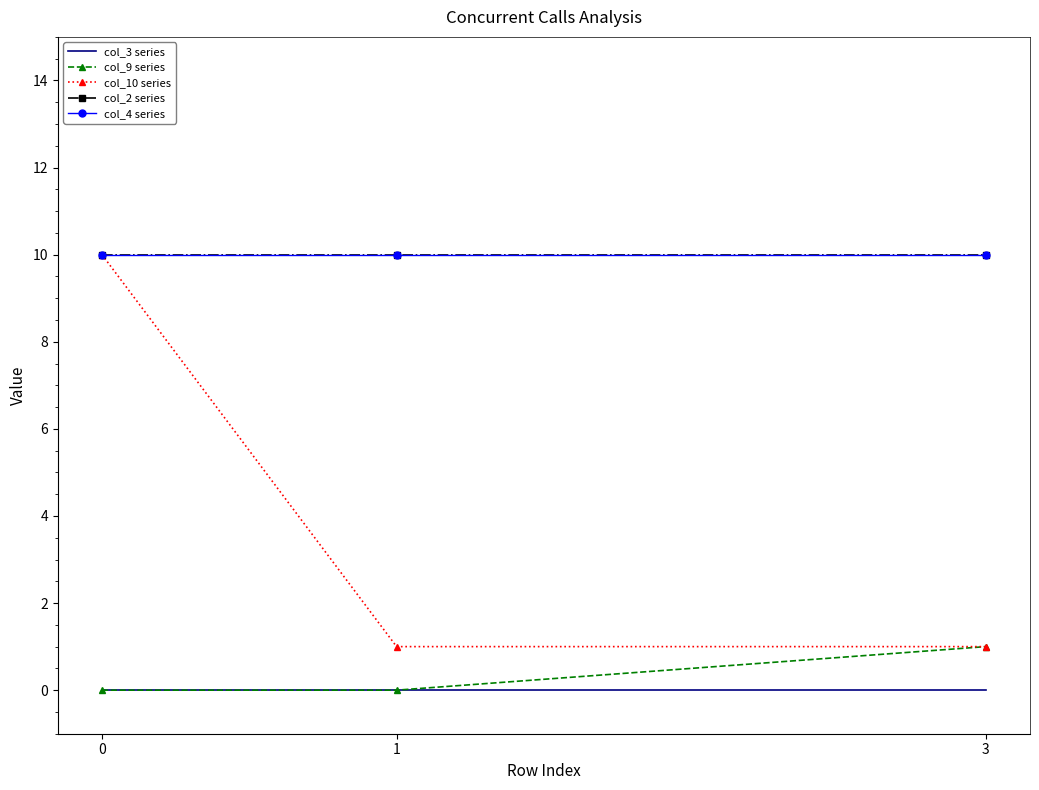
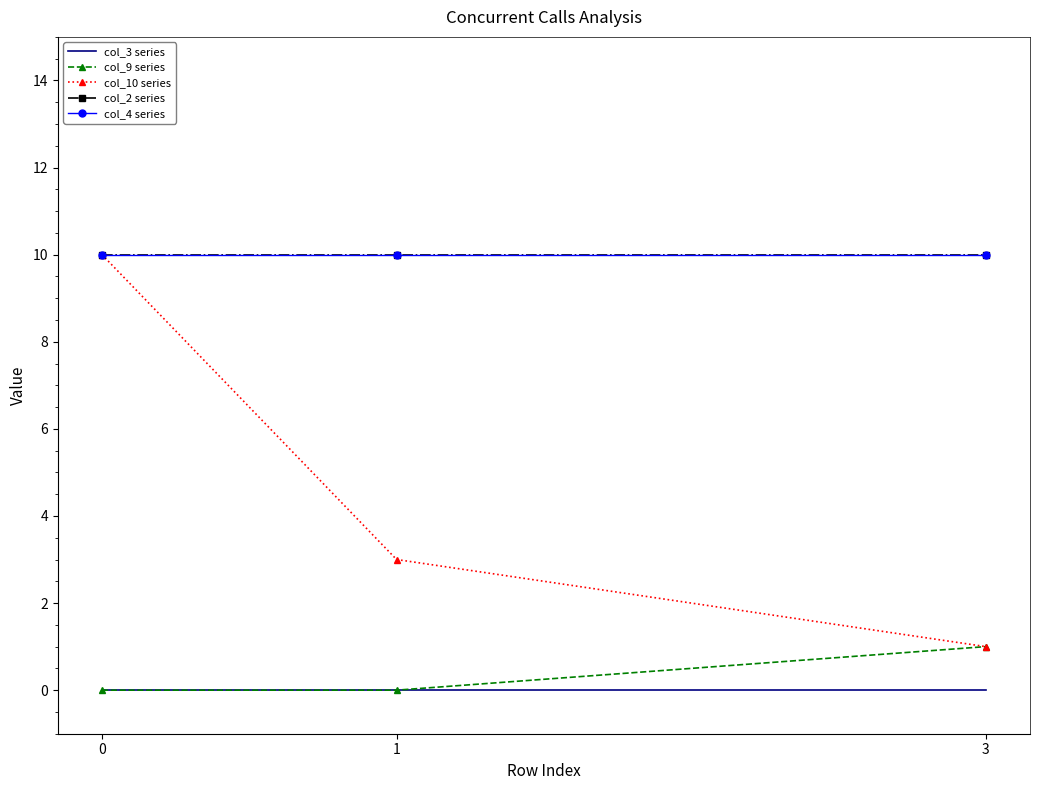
  {
    "col_3 series": {
      "3": 0
    },
    "col_10 series": {
-     "1": 1
+     "1": 3
    },
    "col_4 series": {
      "1": 10,
      "3": 10
    }
  }
